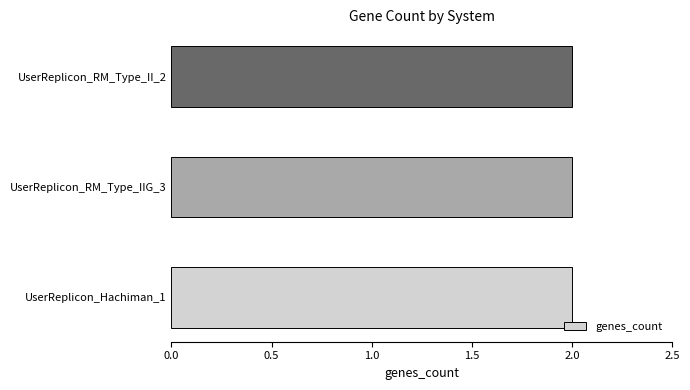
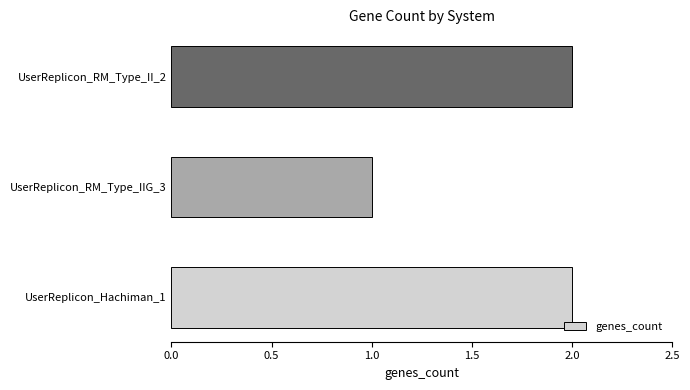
  {
    "UserReplicon_RM_Type_II_2": 2,
-   "UserReplicon_RM_Type_IIG_3": 2,
+   "UserReplicon_RM_Type_IIG_3": 1,
    "UserReplicon_Hachiman_1": 2
  }
